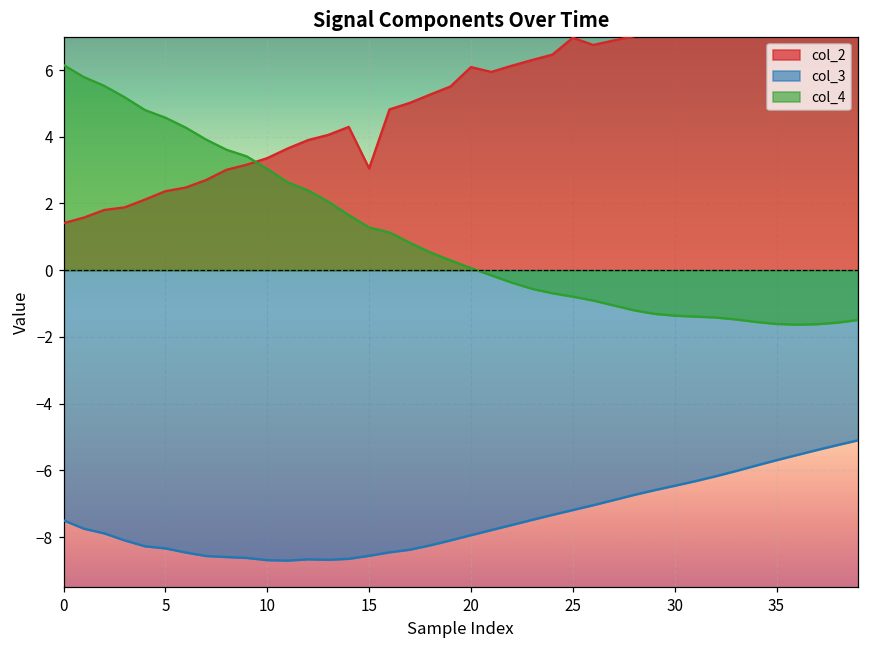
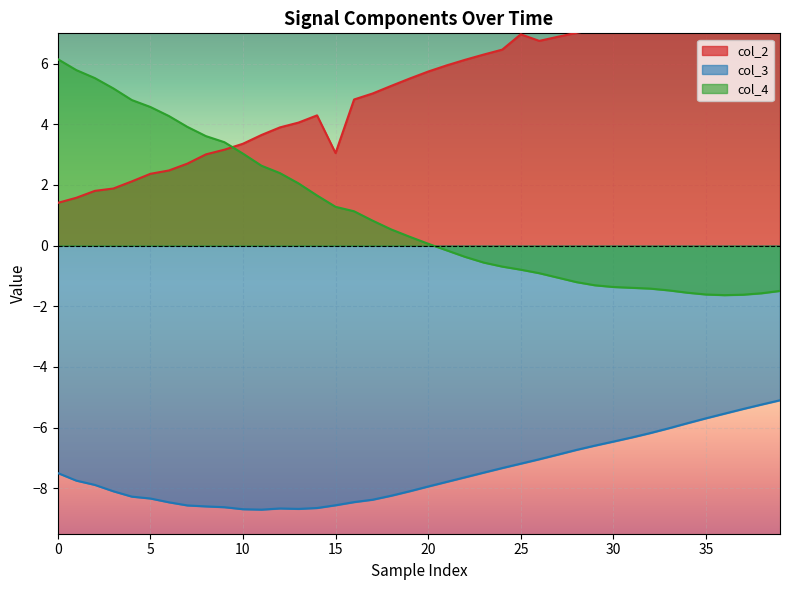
  {
    "col_2": {
      "0": 1.4,
      "5": 2.4,
      "10": 3.4,
      "15": 3.1,
-     "20": 6.1,
+     "20": 5.7,
      "25": 7.0
    }
  }
